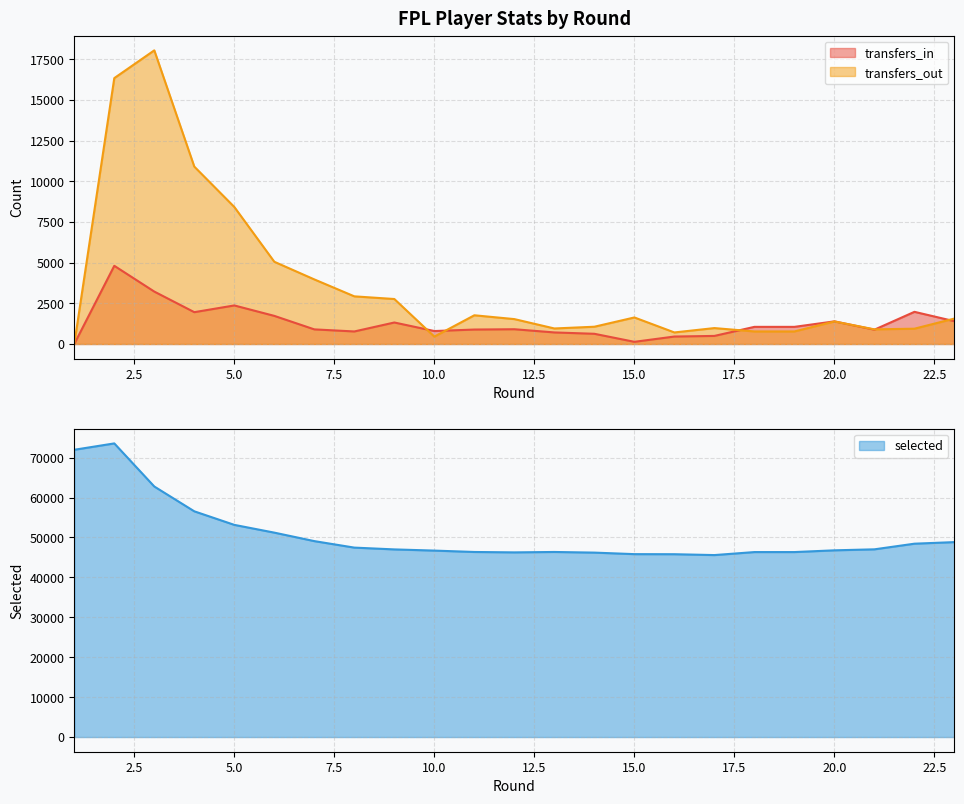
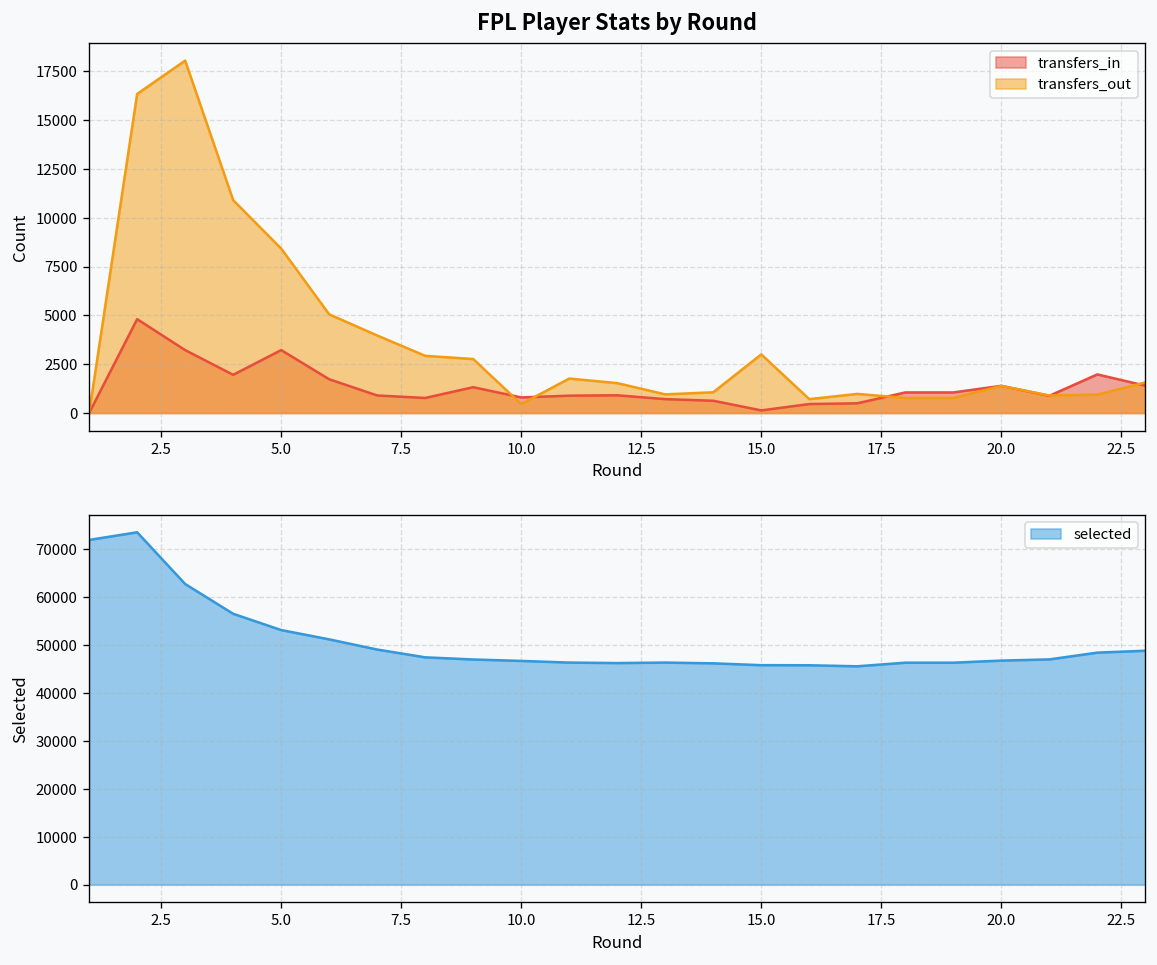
  {
    "FPL Player Stats by Round": {
      "transfers_in": {
-       "5.0": 2400,
+       "5.0": 3200,
        "10.0": 800,
        "15.0": 100
      },
      "transfers_out": {
        "5.0": 8400,
        "10.0": 500,
-       "15.0": 1600
+       "15.0": 3000
      }
    }
  }
